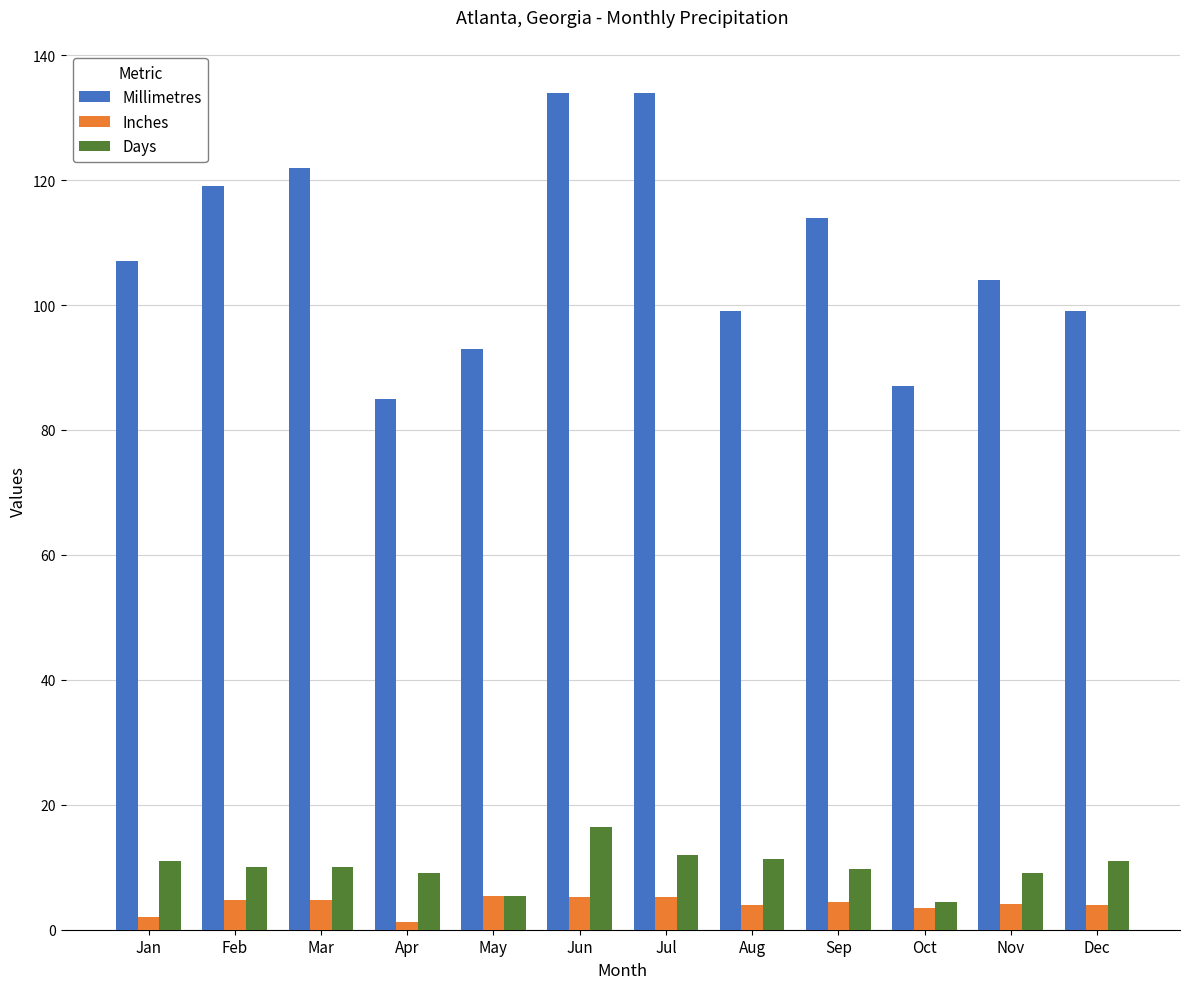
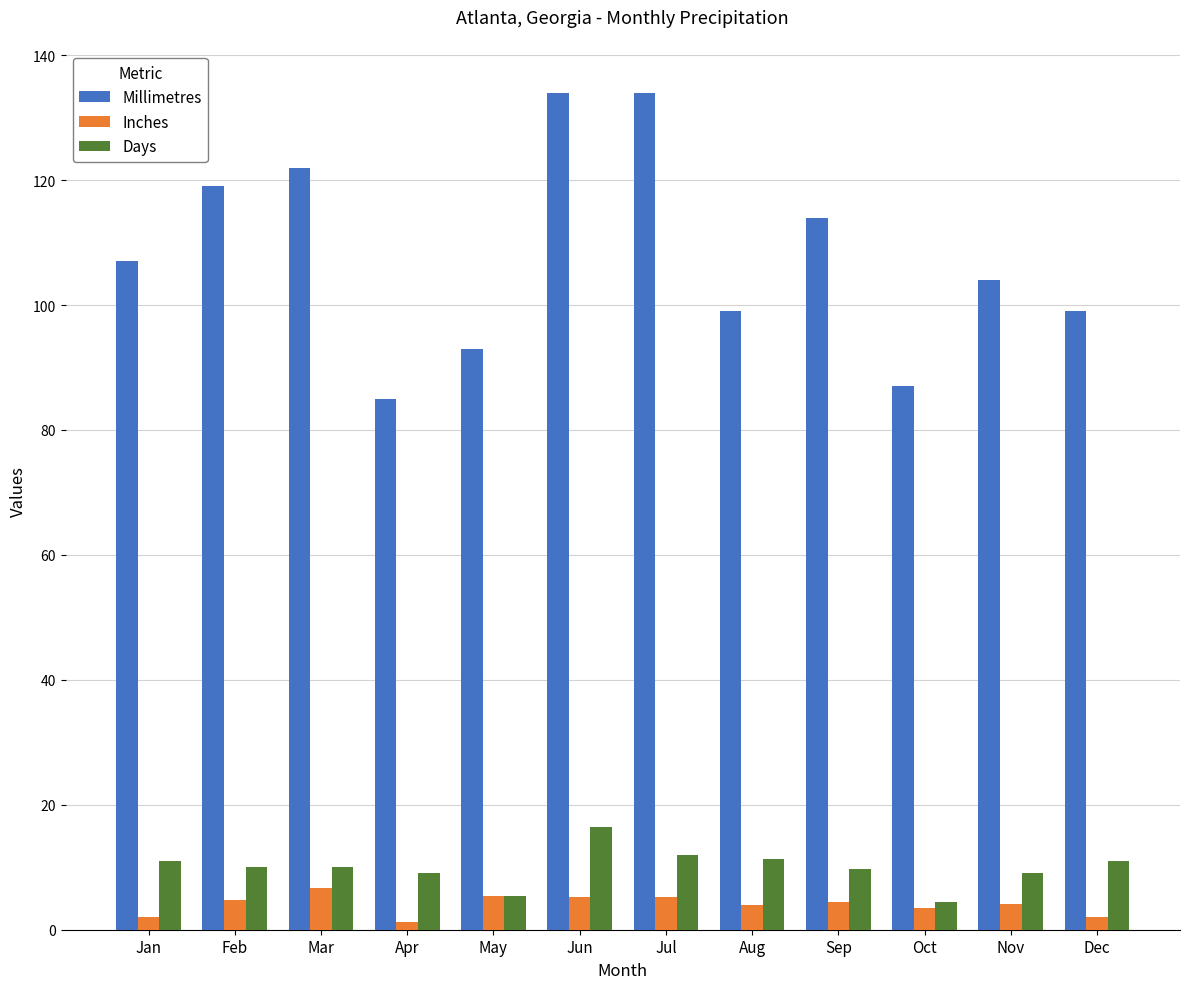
  {
    "Millimetres": {
      "Jan": 107,
      "Feb": 119,
      "Mar": 122,
      "Apr": 85,
      "May": 93,
      "Jun": 134,
      "Jul": 134,
      "Aug": 99,
      "Sep": 114,
      "Oct": 87,
      "Nov": 104,
      "Dec": 99
    },
    "Inches": {
      "Jan": 2,
      "Feb": 5,
-     "Mar": 5,
+     "Mar": 7,
      "Apr": 1,
      "May": 5,
      "Jun": 5,
      "Jul": 5,
      "Aug": 4,
      "Sep": 5,
      "Oct": 3,
      "Nov": 4,
-     "Dec": 4
+     "Dec": 2
    },
    "Days": {
      "Jan": 11,
      "Feb": 10,
      "Mar": 10,
      "Apr": 9,
      "May": 5,
      "Jun": 17,
      "Jul": 12,
      "Aug": 11,
      "Sep": 10,
      "Oct": 4,
      "Nov": 9,
      "Dec": 11
    }
  }
